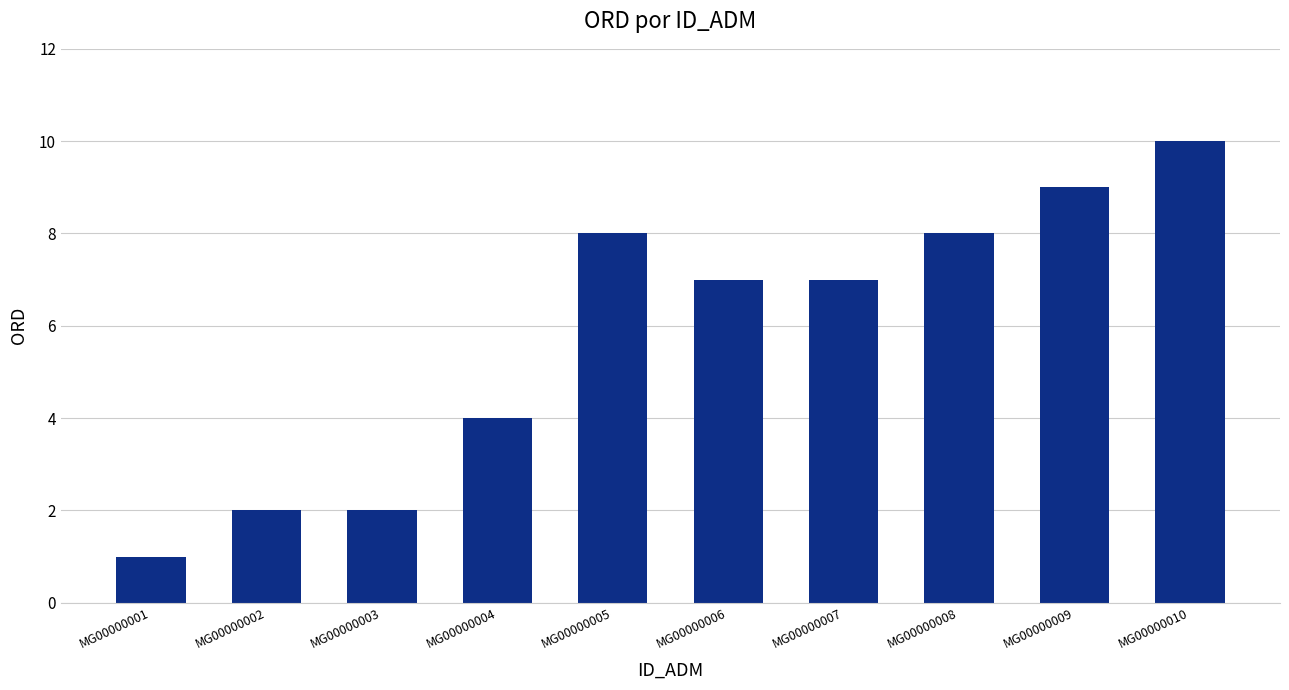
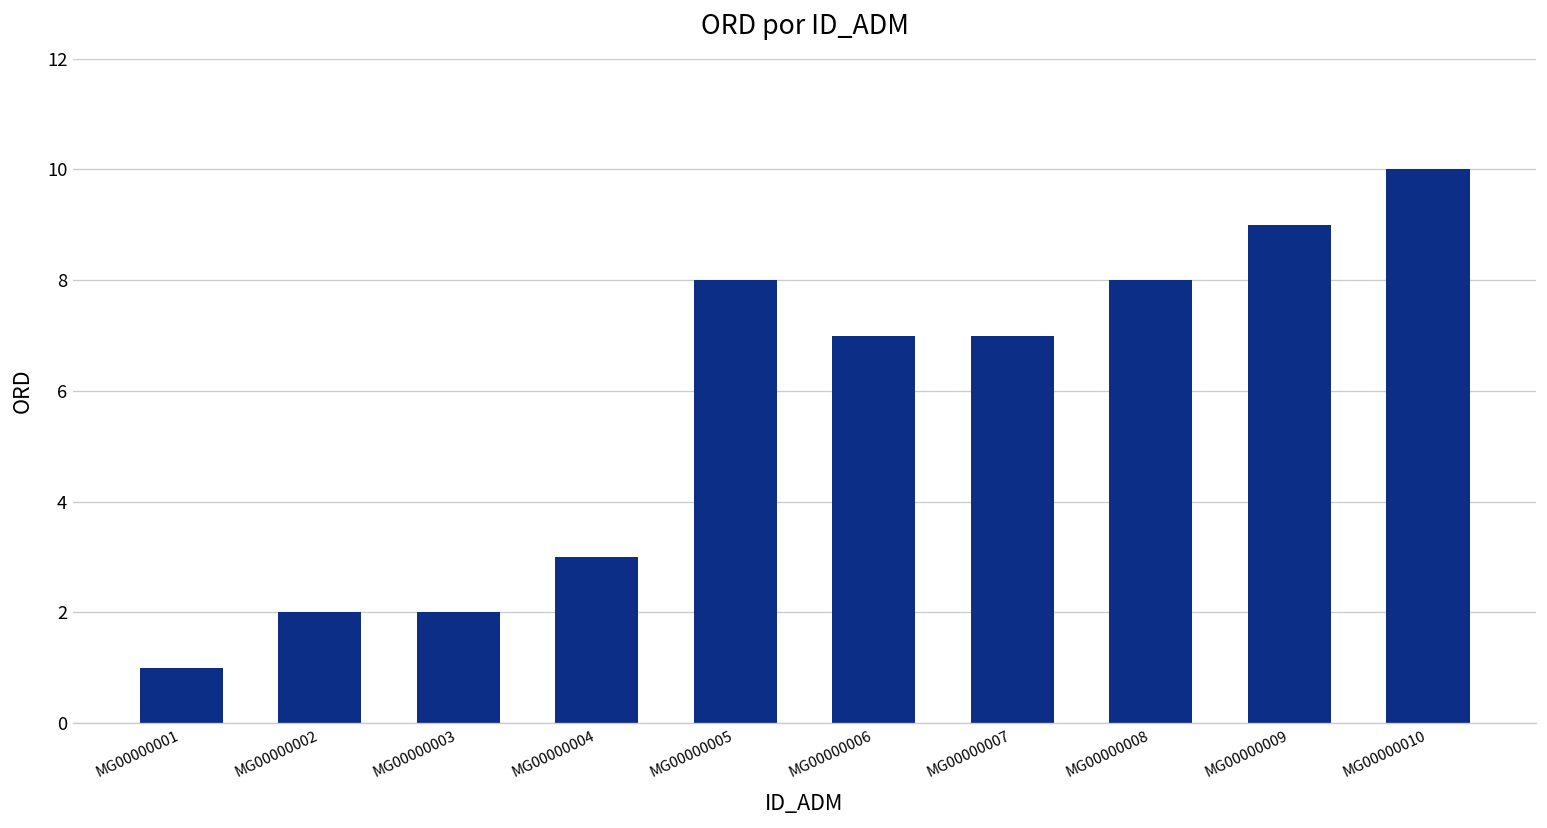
  {
    "MG00000001": 1,
    "MG00000002": 2,
    "MG00000003": 2,
-   "MG00000004": 4,
+   "MG00000004": 3,
    "MG00000005": 8,
    "MG00000006": 7,
    "MG00000007": 7,
    "MG00000008": 8,
    "MG00000009": 9,
    "MG00000010": 10
  }
